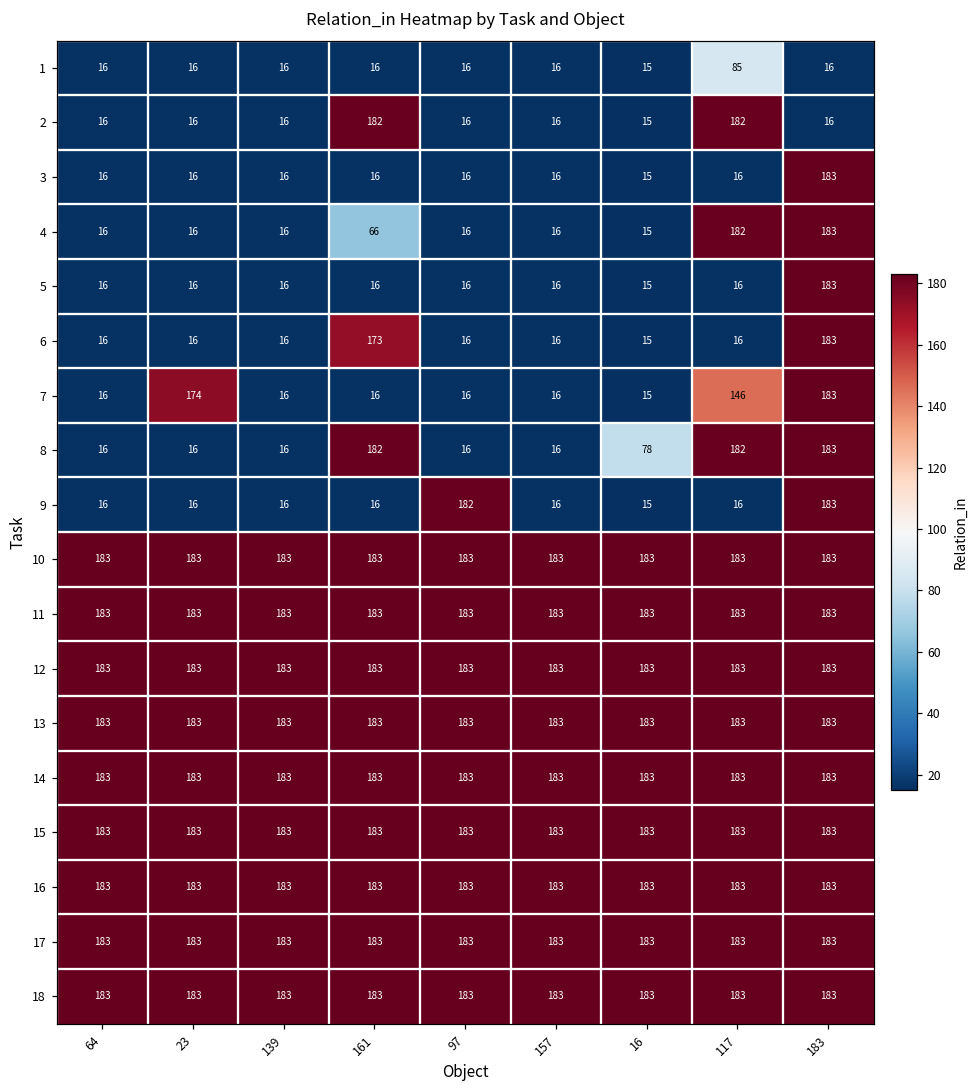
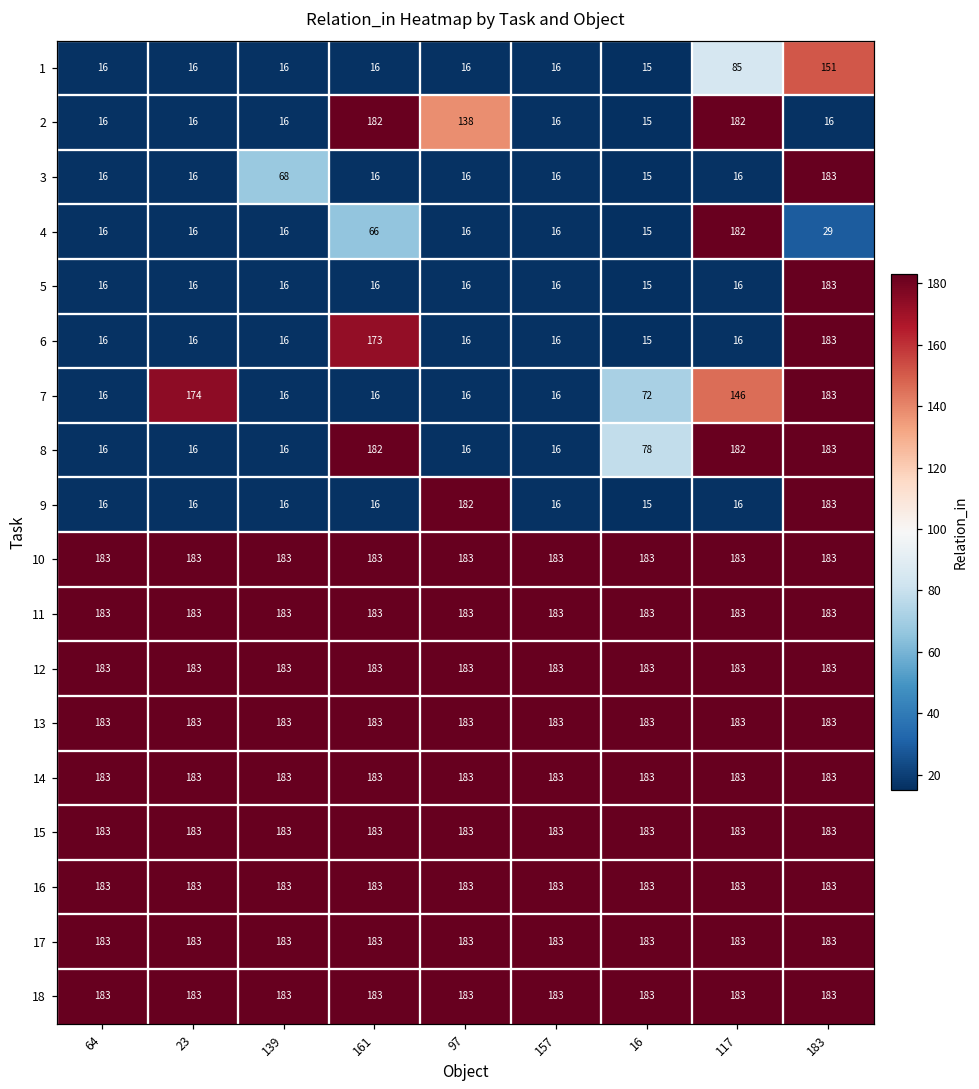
  {
    "1": {
      "64": 16,
      "23": 16,
      "139": 16,
      "161": 16,
      "97": 16,
      "157": 16,
      "16": 15,
      "117": 85,
-     "183": 16
+     "183": 151
    },
    "2": {
      "64": 16,
      "23": 16,
      "139": 16,
      "161": 182,
-     "97": 16,
+     "97": 138,
      "157": 16,
      "16": 15,
      "117": 182,
      "183": 16
    },
    "3": {
      "64": 16,
      "23": 16,
-     "139": 16,
+     "139": 68,
      "161": 16,
      "97": 16,
      "157": 16,
      "16": 15,
      "117": 16,
      "183": 183
    },
    "4": {
      "64": 16,
      "23": 16,
      "139": 16,
      "161": 66,
      "97": 16,
      "157": 16,
      "16": 15,
      "117": 182,
-     "183": 183
+     "183": 29
    },
    "5": {
      "64": 16,
      "23": 16,
      "139": 16,
      "161": 16,
      "97": 16,
      "157": 16,
      "16": 15,
      "117": 16,
      "183": 183
    },
    "6": {
      "64": 16,
      "23": 16,
      "139": 16,
      "161": 173,
      "97": 16,
      "157": 16,
      "16": 15,
      "117": 16,
      "183": 183
    },
    "7": {
      "64": 16,
      "23": 174,
      "139": 16,
      "161": 16,
      "97": 16,
      "157": 16,
-     "16": 15,
+     "16": 72,
      "117": 146,
      "183": 183
    },
    "8": {
      "64": 16,
      "23": 16,
      "139": 16,
      "161": 182,
      "97": 16,
      "157": 16,
      "16": 78,
      "117": 182,
      "183": 183
    },
    "9": {
      "64": 16,
      "23": 16,
      "139": 16,
      "161": 16,
      "97": 182,
      "157": 16,
      "16": 15,
      "117": 16,
      "183": 183
    },
    "10": {
      "64": 183,
      "23": 183,
      "139": 183,
      "161": 183,
      "97": 183,
      "157": 183,
      "16": 183,
      "117": 183,
      "183": 183
    },
    "11": {
      "64": 183,
      "23": 183,
      "139": 183,
      "161": 183,
      "97": 183,
      "157": 183,
      "16": 183,
      "117": 183,
      "183": 183
    },
    "12": {
      "64": 183,
      "23": 183,
      "139": 183,
      "161": 183,
      "97": 183,
      "157": 183,
      "16": 183,
      "117": 183,
      "183": 183
    },
    "13": {
      "64": 183,
      "23": 183,
      "139": 183,
      "161": 183,
      "97": 183,
      "157": 183,
      "16": 183,
      "117": 183,
      "183": 183
    },
    "14": {
      "64": 183,
      "23": 183,
      "139": 183,
      "161": 183,
      "97": 183,
      "157": 183,
      "16": 183,
      "117": 183,
      "183": 183
    },
    "15": {
      "64": 183,
      "23": 183,
      "139": 183,
      "161": 183,
      "97": 183,
      "157": 183,
      "16": 183,
      "117": 183,
      "183": 183
    },
    "16": {
      "64": 183,
      "23": 183,
      "139": 183,
      "161": 183,
      "97": 183,
      "157": 183,
      "16": 183,
      "117": 183,
      "183": 183
    },
    "17": {
      "64": 183,
      "23": 183,
      "139": 183,
      "161": 183,
      "97": 183,
      "157": 183,
      "16": 183,
      "117": 183,
      "183": 183
    },
    "18": {
      "64": 183,
      "23": 183,
      "139": 183,
      "161": 183,
      "97": 183,
      "157": 183,
      "16": 183,
      "117": 183,
      "183": 183
    }
  }
